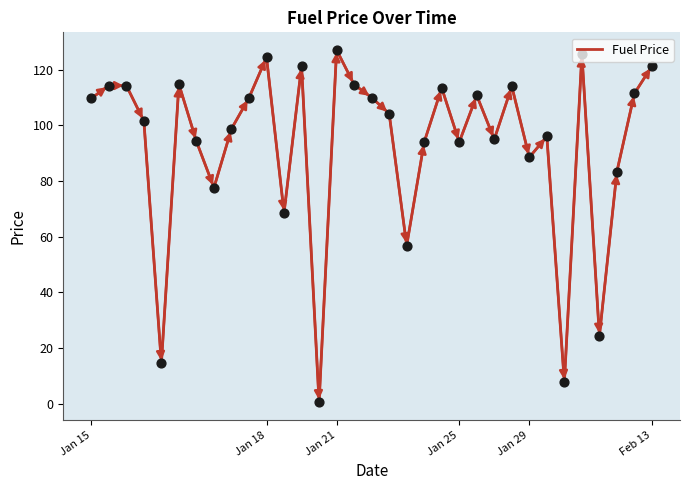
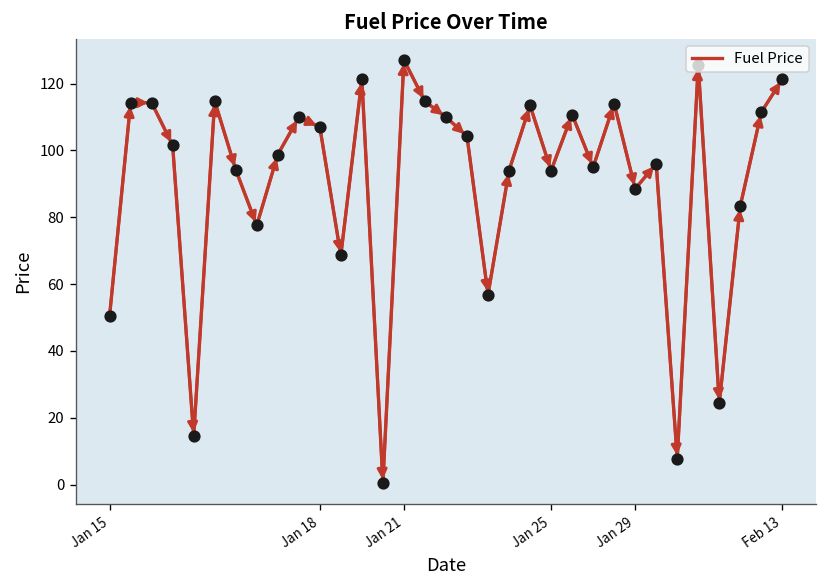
  {
-   "Jan 15": 110,
-   "Jan 18": 124,
+   "Jan 15": 50,
+   "Jan 18": 107,
    "Jan 21": 127,
    "Jan 25": 94,
    "Jan 29": 89,
    "Feb 13": 121
  }
